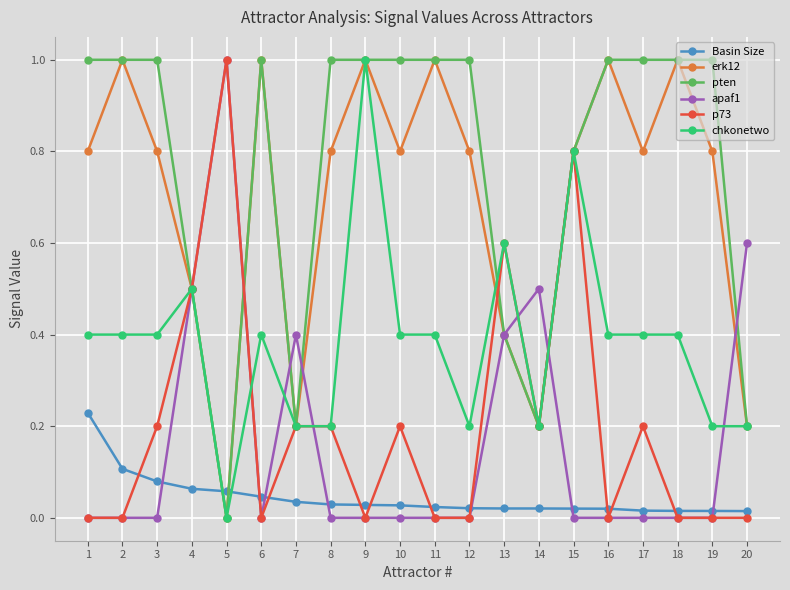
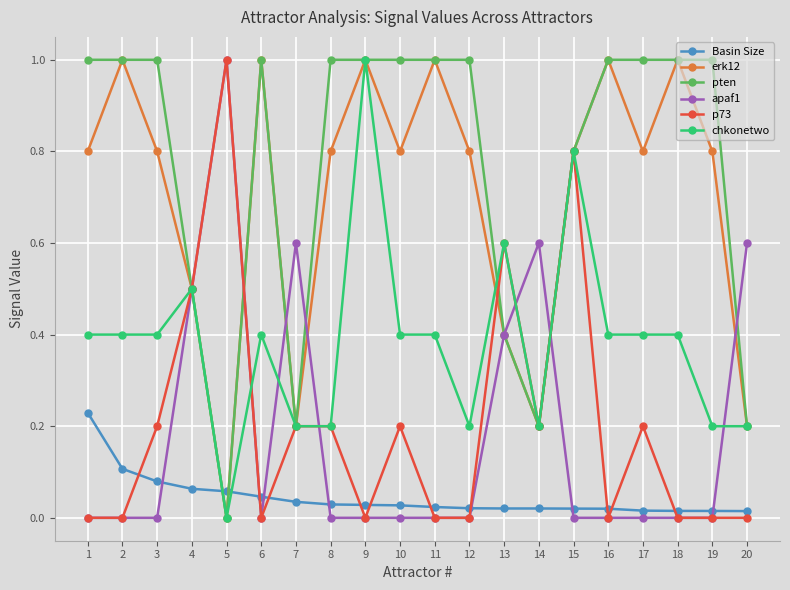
  {
    "Basin Size": {
      "1": 0.23,
      "2": 0.11,
      "3": 0.08,
      "4": 0.06,
      "5": 0.06,
      "6": 0.05,
      "7": 0.03,
      "8": 0.03,
      "9": 0.03,
      "10": 0.03,
      "11": 0.02,
      "12": 0.02,
      "13": 0.02,
      "14": 0.02,
      "15": 0.02,
      "16": 0.02,
      "17": 0.02,
      "18": 0.02,
      "19": 0.02,
      "20": 0.01
    },
    "apaf1": {
      "3": 0.0,
-     "7": 0.4,
+     "7": 0.6,
      "8": 0.0,
      "10": 0.0,
-     "14": 0.5,
+     "14": 0.6,
      "15": 0.0,
      "17": 0.0,
      "20": 0.6
    }
  }
